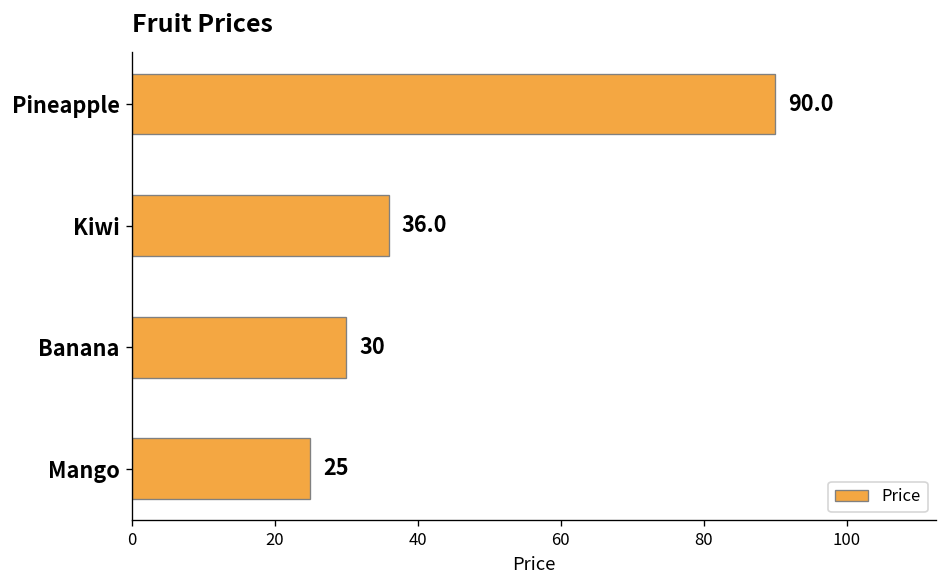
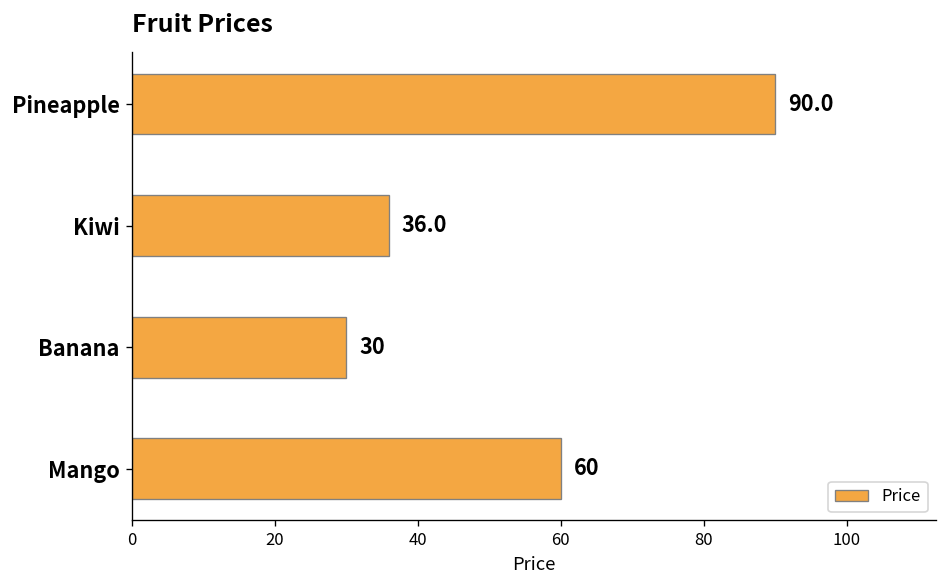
  {
    "Pineapple": 90.0,
    "Kiwi": 36.0,
    "Banana": 30,
-   "Mango": 25
+   "Mango": 60
  }
